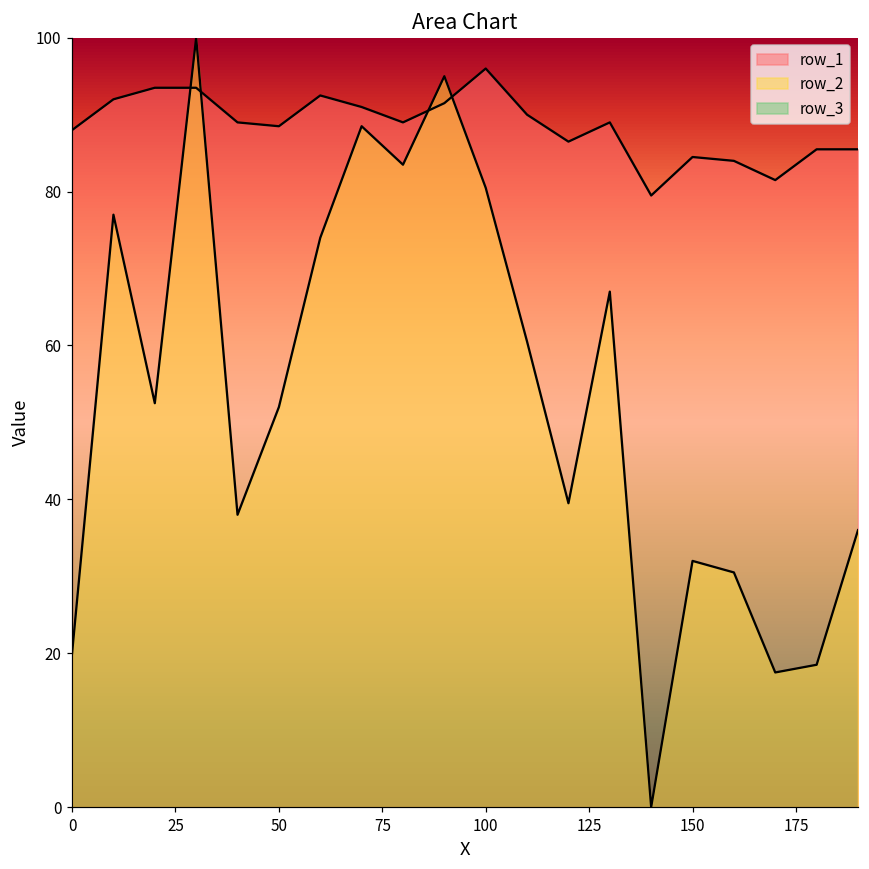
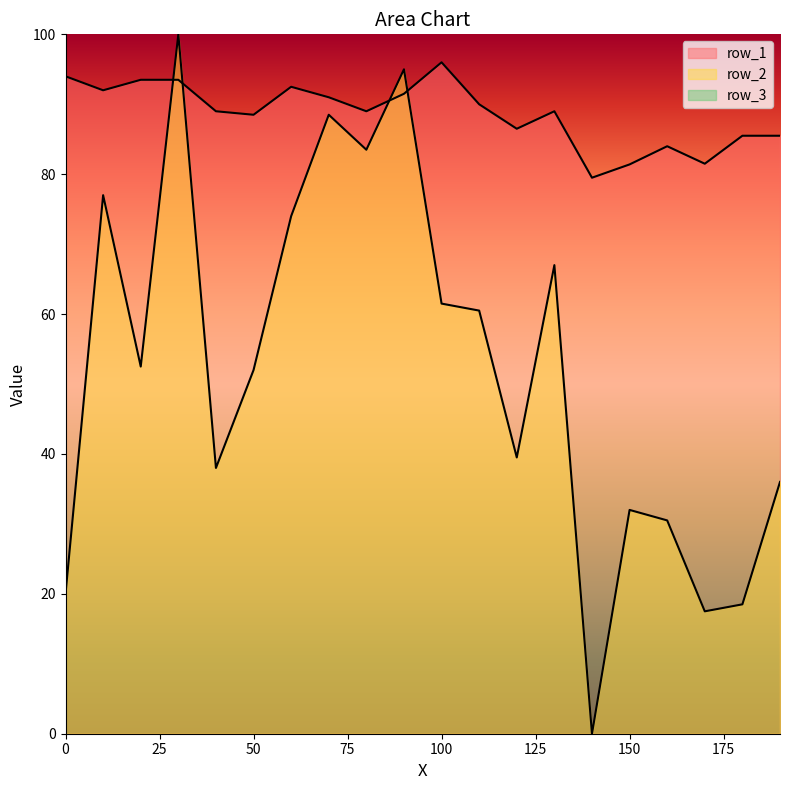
  {
    "row_1": {
-     "0": 88,
+     "0": 94,
      "50": 89,
      "100": 96,
-     "150": 85
+     "150": 81
    },
    "row_2": {
      "0": 20,
      "50": 52,
-     "100": 81,
+     "100": 62,
      "150": 32
    }
  }
